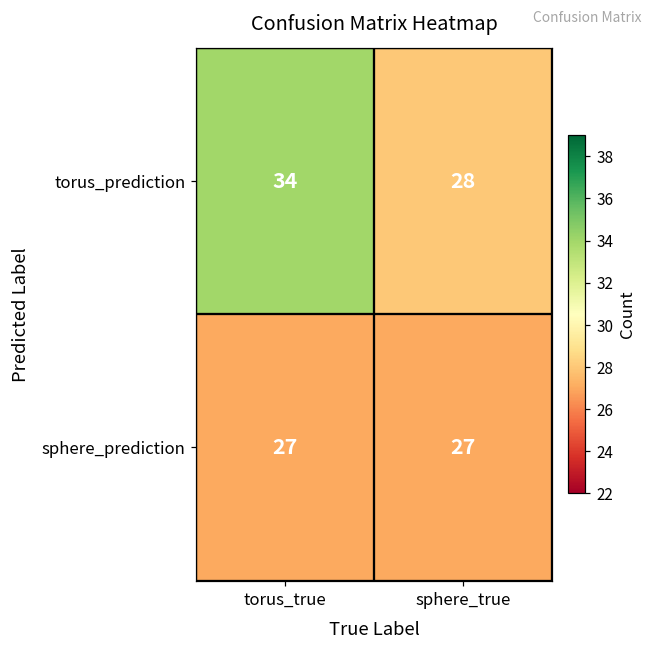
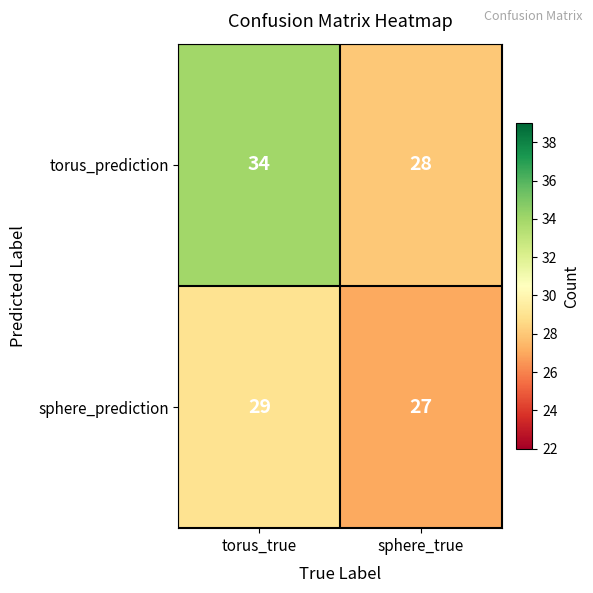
  {
    "torus_prediction": {
      "torus_true": 34,
      "sphere_true": 28
    },
    "sphere_prediction": {
-     "torus_true": 27,
+     "torus_true": 29,
      "sphere_true": 27
    }
  }
